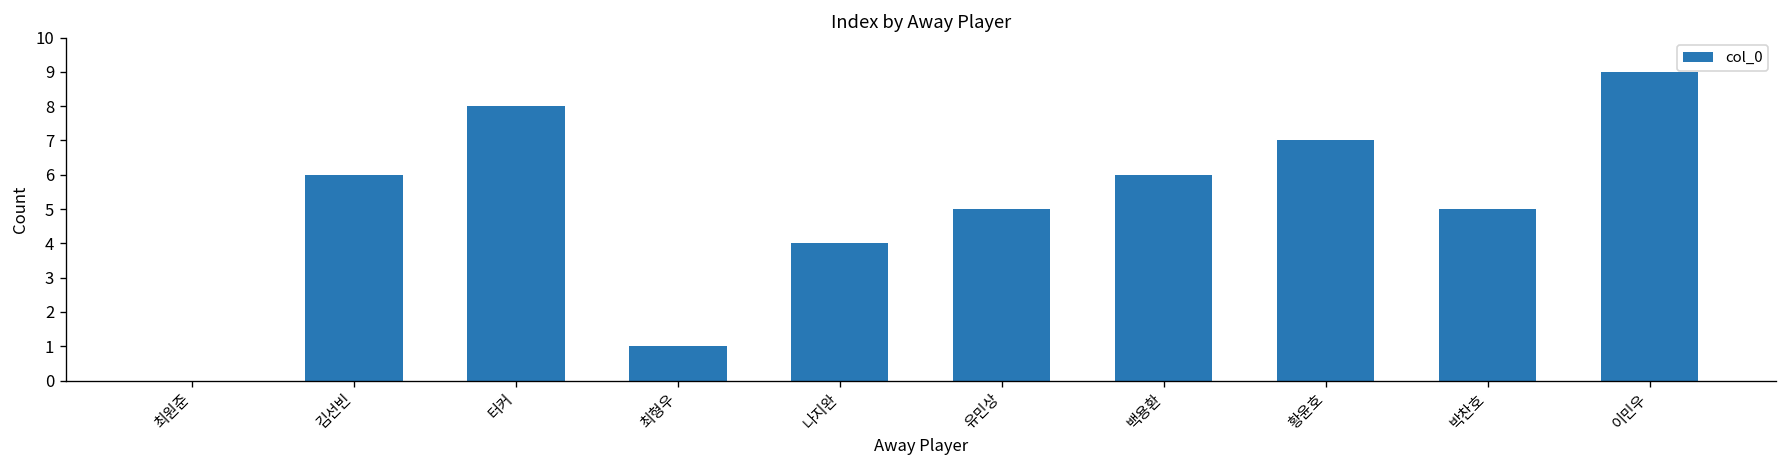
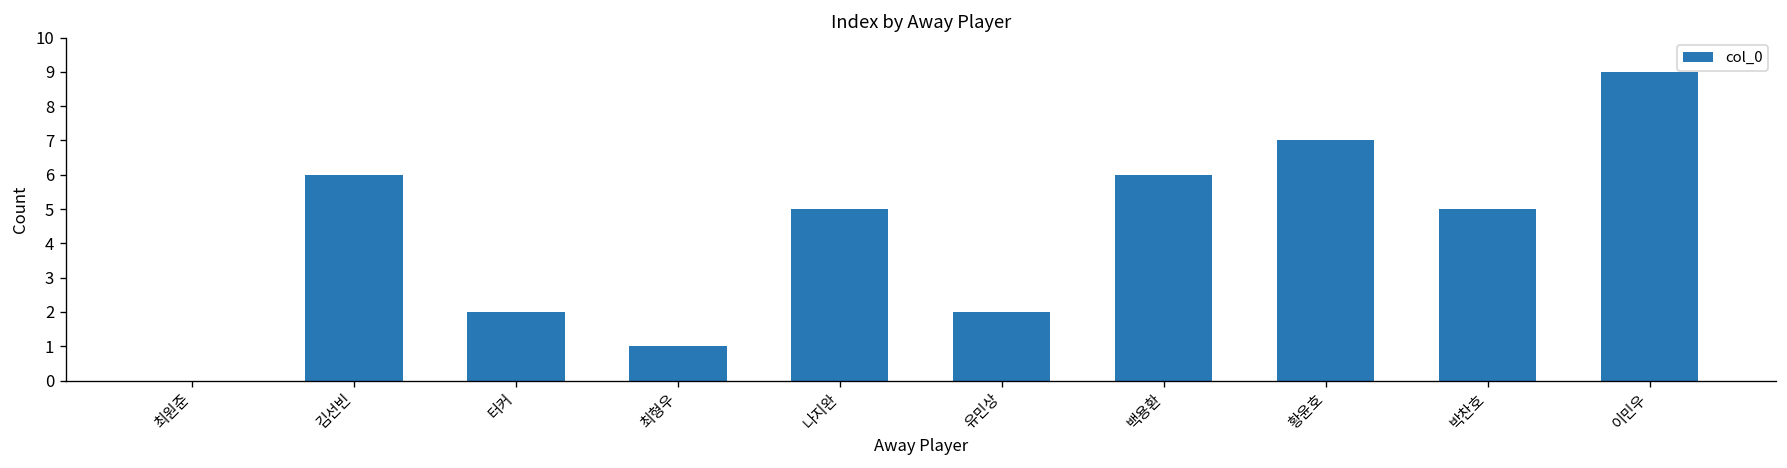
  {
    "최원준": 0,
    "김선빈": 6,
-   "터커": 8,
+   "터커": 2,
    "최형우": 1,
-   "나지완": 4,
-   "유민상": 5,
+   "나지완": 5,
+   "유민상": 2,
    "백용환": 6,
    "황윤호": 7,
    "박찬호": 5,
    "이민우": 9
  }
